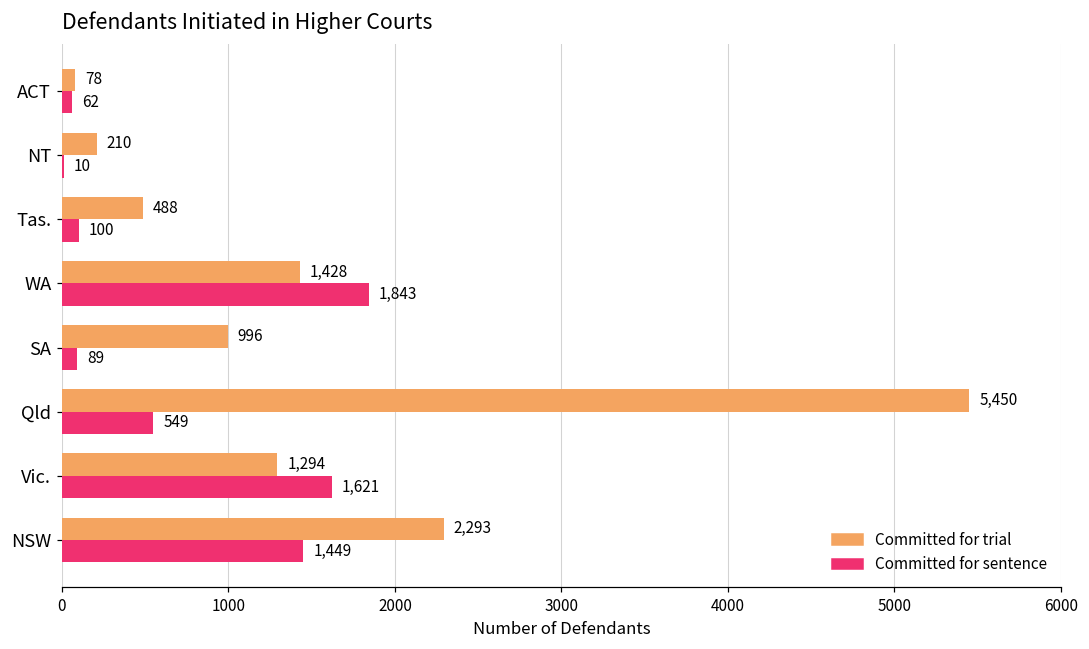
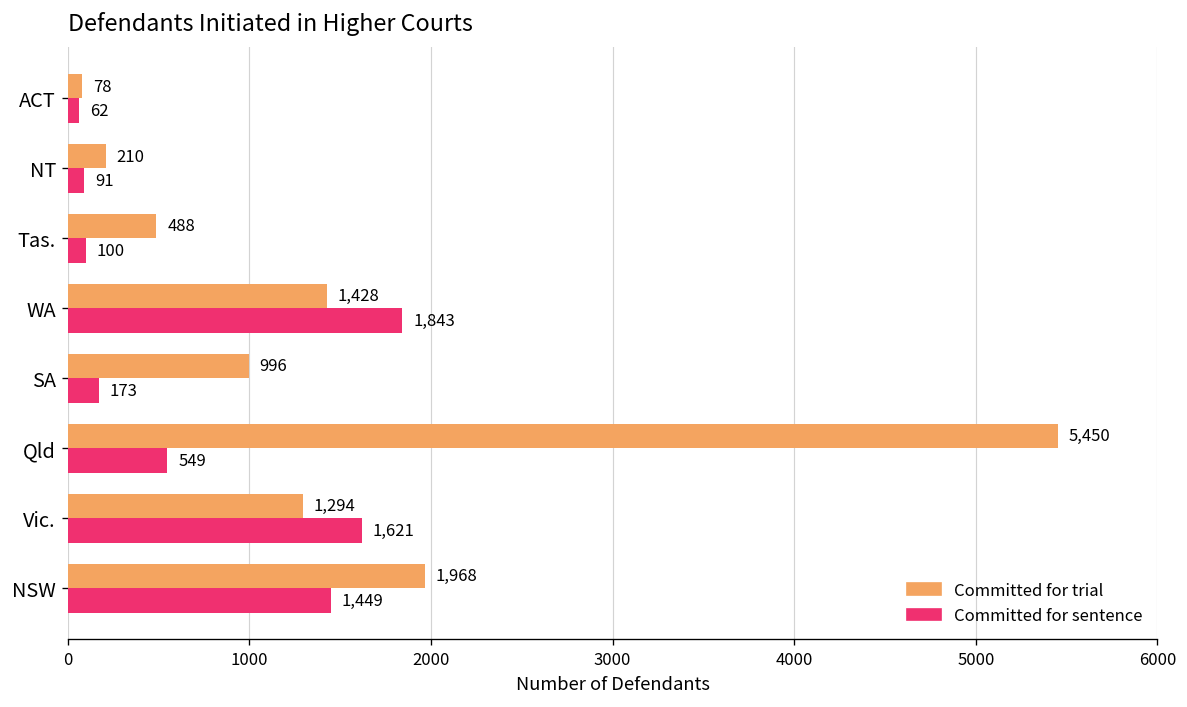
  {
    "Committed for trial": {
      "ACT": "78",
      "NT": "210",
      "Tas.": "488",
      "WA": "1,428",
      "SA": "996",
      "Qld": "5,450",
      "Vic.": "1,294",
-     "NSW": "2,293"
+     "NSW": "1,968"
    },
    "Committed for sentence": {
      "ACT": "62",
-     "NT": "10",
+     "NT": "91",
      "Tas.": "100",
      "WA": "1,843",
-     "SA": "89",
+     "SA": "173",
      "Qld": "549",
      "Vic.": "1,621",
      "NSW": "1,449"
    }
  }
